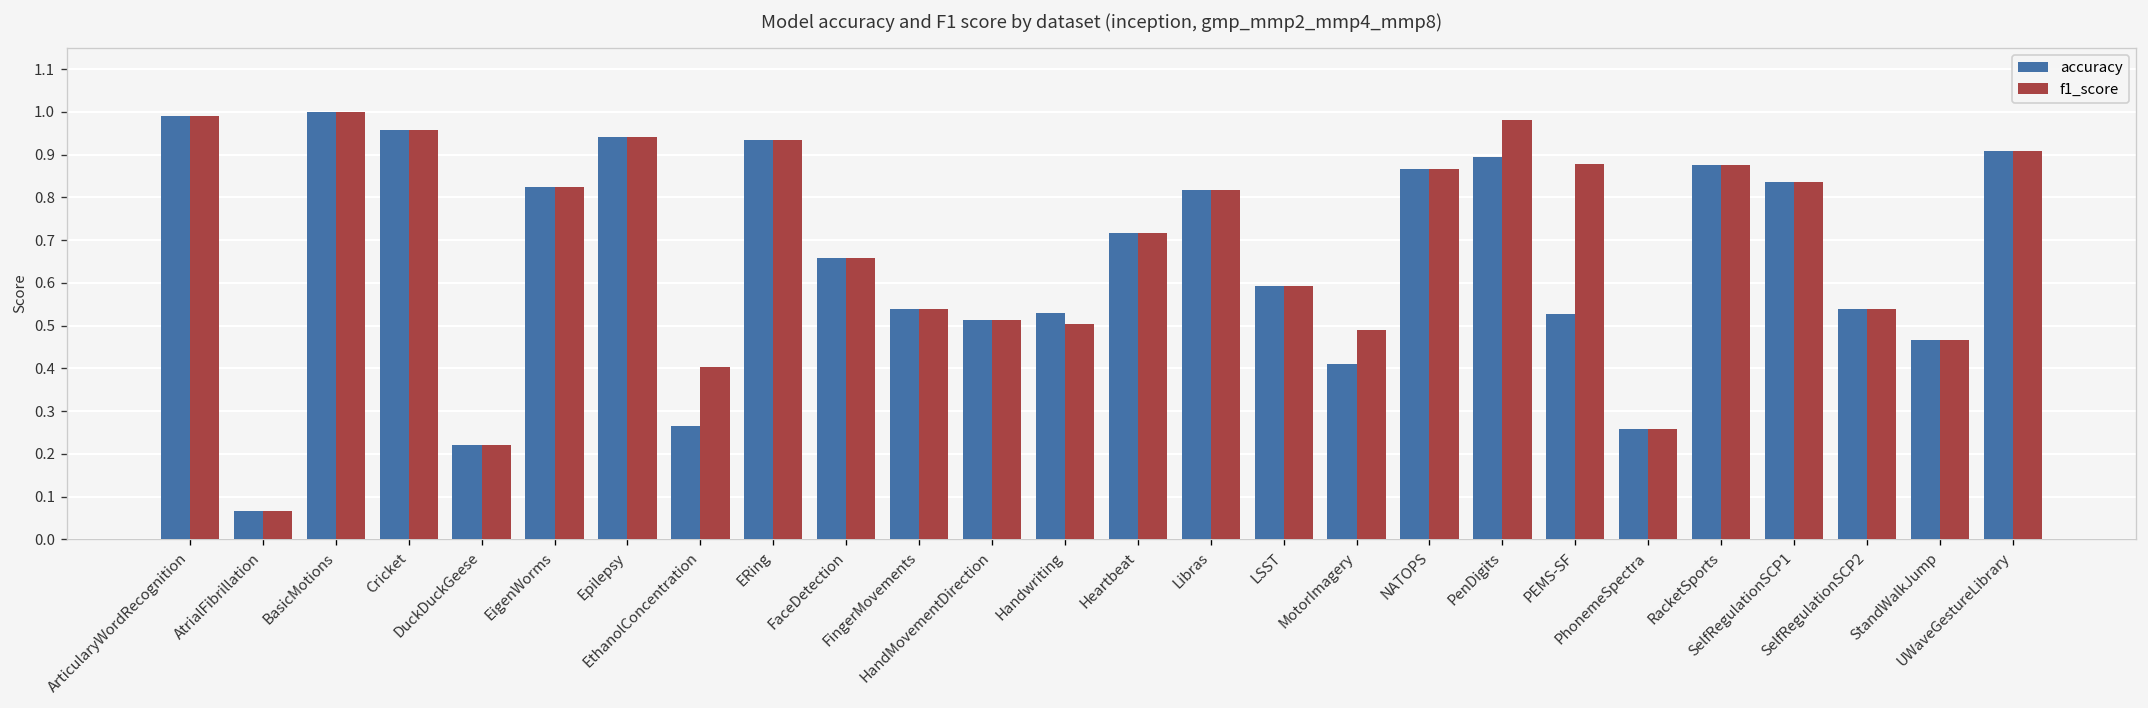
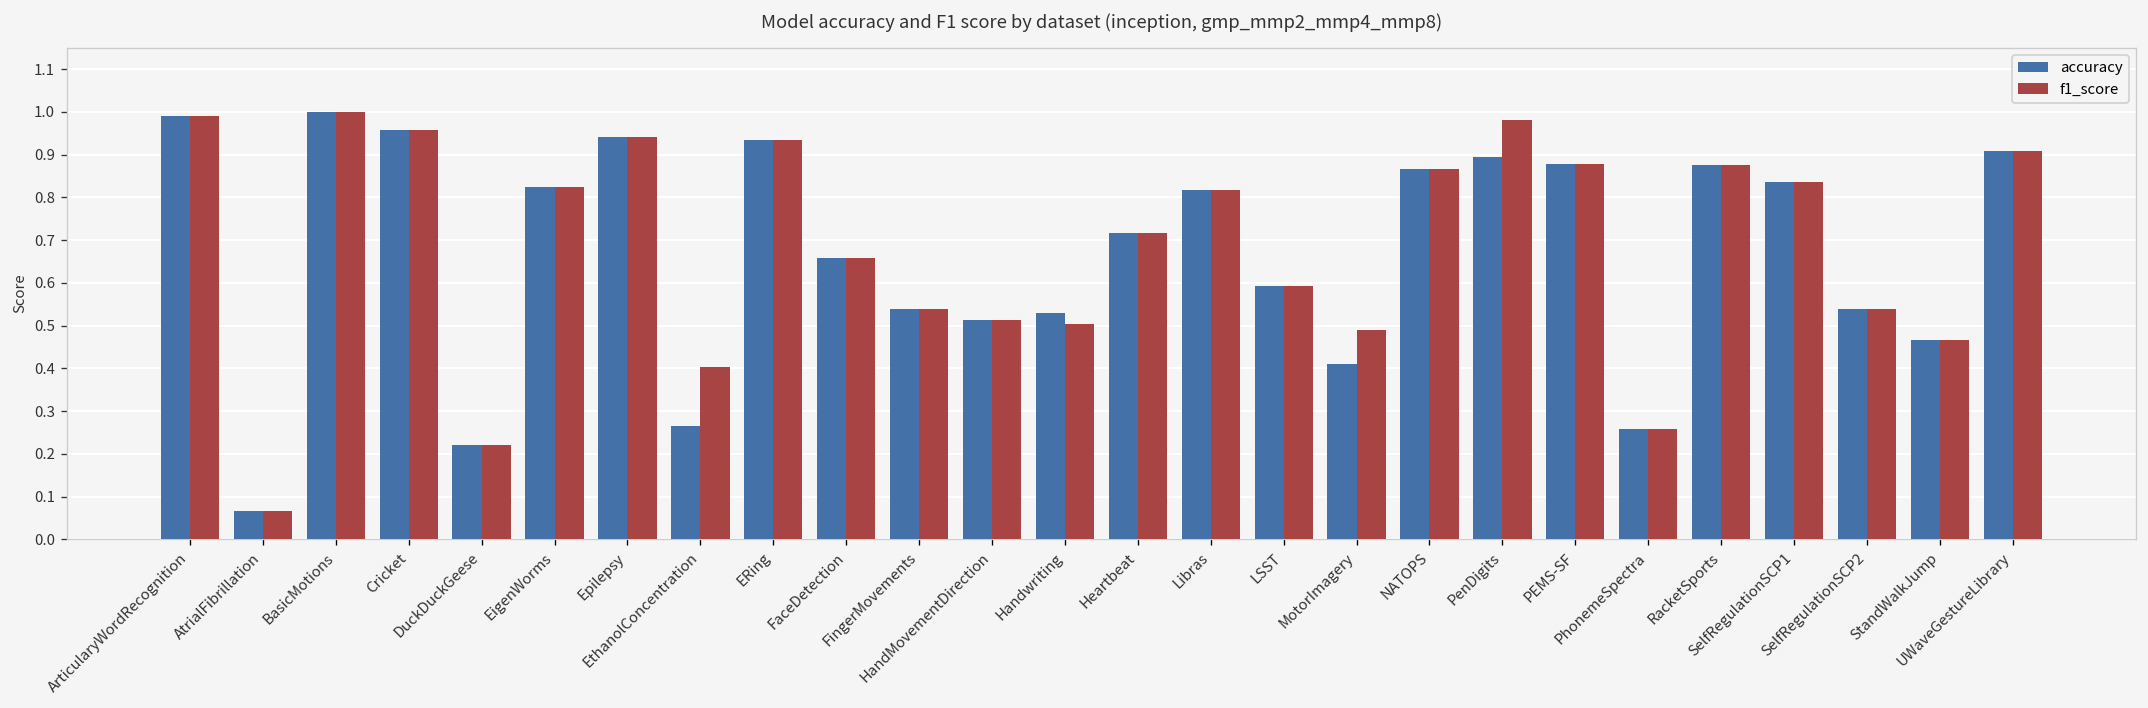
  {
    "accuracy": {
      "ArticularyWordRecognition": 0.99,
      "AtrialFibrillation": 0.07,
      "BasicMotions": 1.00,
      "Cricket": 0.96,
      "DuckDuckGeese": 0.22,
      "EigenWorms": 0.82,
      "Epilepsy": 0.94,
      "EthanolConcentration": 0.27,
      "ERing": 0.93,
      "FaceDetection": 0.66,
      "FingerMovements": 0.54,
      "HandMovementDirection": 0.51,
      "Handwriting": 0.53,
      "Heartbeat": 0.72,
      "Libras": 0.82,
      "LSST": 0.59,
      "MotorImagery": 0.41,
      "NATOPS": 0.87,
      "PenDigits": 0.90,
-     "PEMS-SF": 0.53,
+     "PEMS-SF": 0.88,
      "PhonemeSpectra": 0.26,
      "RacketSports": 0.88,
      "SelfRegulationSCP1": 0.84,
      "SelfRegulationSCP2": 0.54,
      "StandWalkJump": 0.47,
      "UWaveGestureLibrary": 0.91
    },
    "f1_score": {
      "ArticularyWordRecognition": 0.99,
      "AtrialFibrillation": 0.07,
      "BasicMotions": 1.00,
      "Cricket": 0.96,
      "DuckDuckGeese": 0.22,
      "EigenWorms": 0.82,
      "Epilepsy": 0.94,
      "EthanolConcentration": 0.40,
      "ERing": 0.93,
      "FaceDetection": 0.66,
      "FingerMovements": 0.54,
      "HandMovementDirection": 0.51,
      "Handwriting": 0.50,
      "Heartbeat": 0.72,
      "Libras": 0.82,
      "LSST": 0.59,
      "MotorImagery": 0.49,
      "NATOPS": 0.87,
      "PenDigits": 0.98,
      "PEMS-SF": 0.88,
      "PhonemeSpectra": 0.26,
      "RacketSports": 0.88,
      "SelfRegulationSCP1": 0.84,
      "SelfRegulationSCP2": 0.54,
      "StandWalkJump": 0.47,
      "UWaveGestureLibrary": 0.91
    }
  }
